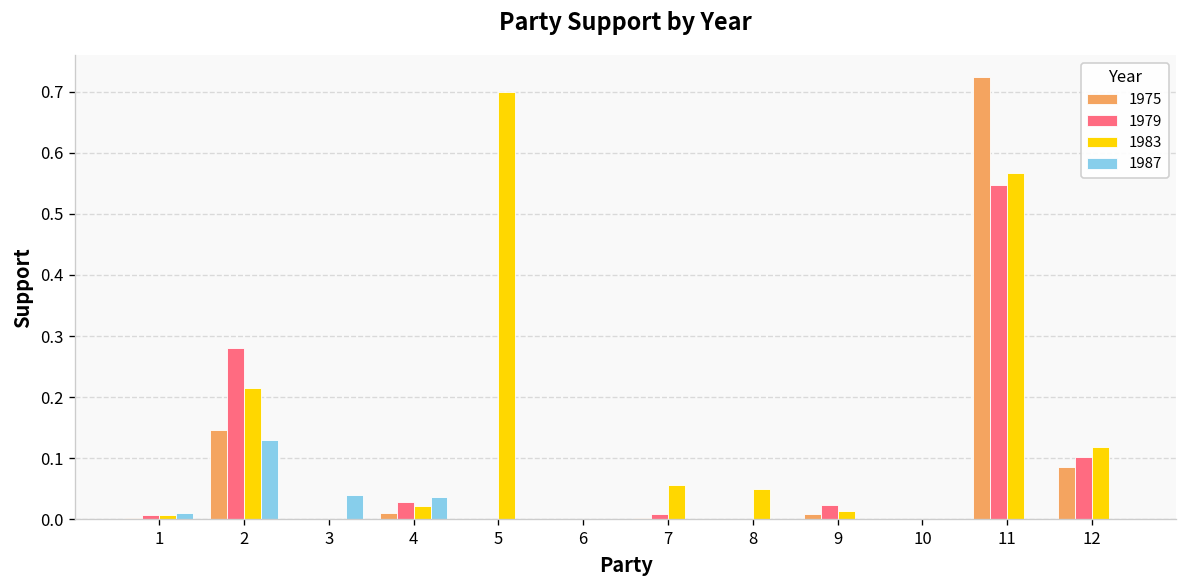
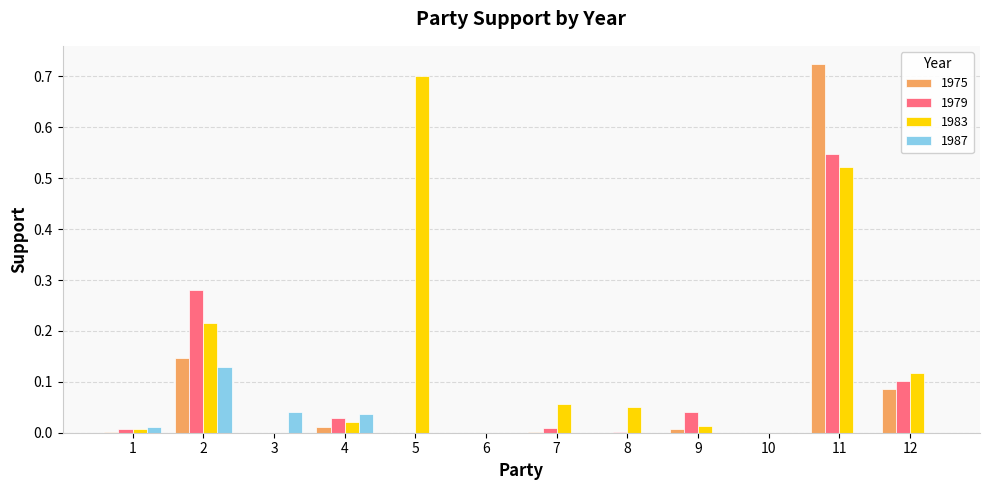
  {
    "1975": {
      "2": 0.15,
      "3": 0.00,
      "4": 0.01,
      "5": 0.00,
      "6": 0.00,
      "8": 0.00,
      "9": 0.01,
      "10": 0.00,
      "11": 0.72,
      "12": 0.09
    },
    "1979": {
      "1": 0.01,
      "2": 0.28,
      "3": 0.00,
      "4": 0.03,
      "5": 0.00,
      "6": 0.00,
      "7": 0.01,
-     "9": 0.02,
+     "9": 0.04,
      "10": 0.00,
      "11": 0.55,
      "12": 0.10
    },
    "1983": {
      "1": 0.01,
      "2": 0.22,
      "3": 0.00,
      "4": 0.02,
      "5": 0.70,
      "6": 0.00,
      "7": 0.06,
      "8": 0.05,
      "9": 0.01,
      "10": 0.00,
-     "11": 0.57,
+     "11": 0.52,
      "12": 0.12
    },
    "1987": {
      "1": 0.01,
      "2": 0.13,
      "3": 0.04,
      "4": 0.04,
      "5": 0.00,
      "6": 0.00,
      "7": 0.00,
      "8": 0.00,
      "9": 0.00,
      "10": 0.00,
      "11": 0.00,
      "12": 0.00
    }
  }
